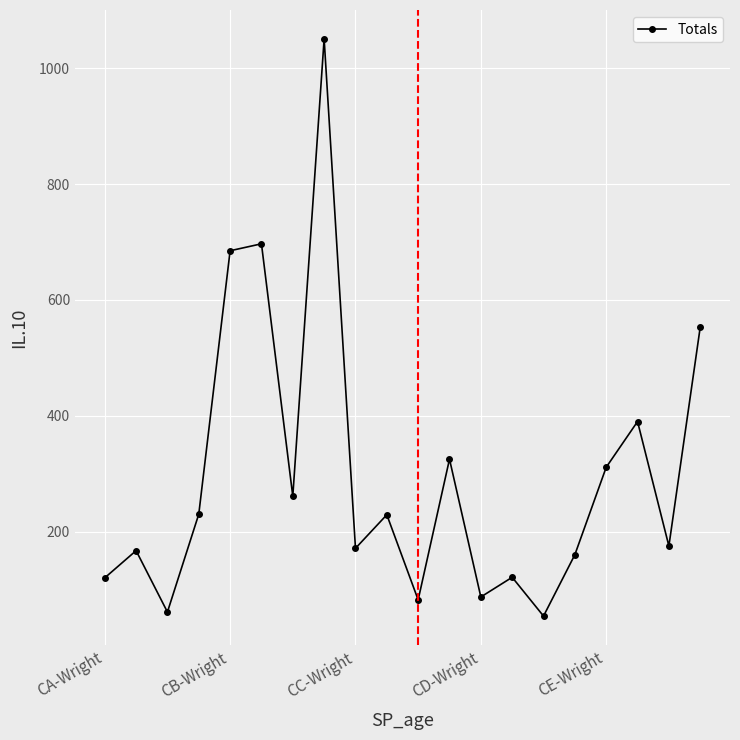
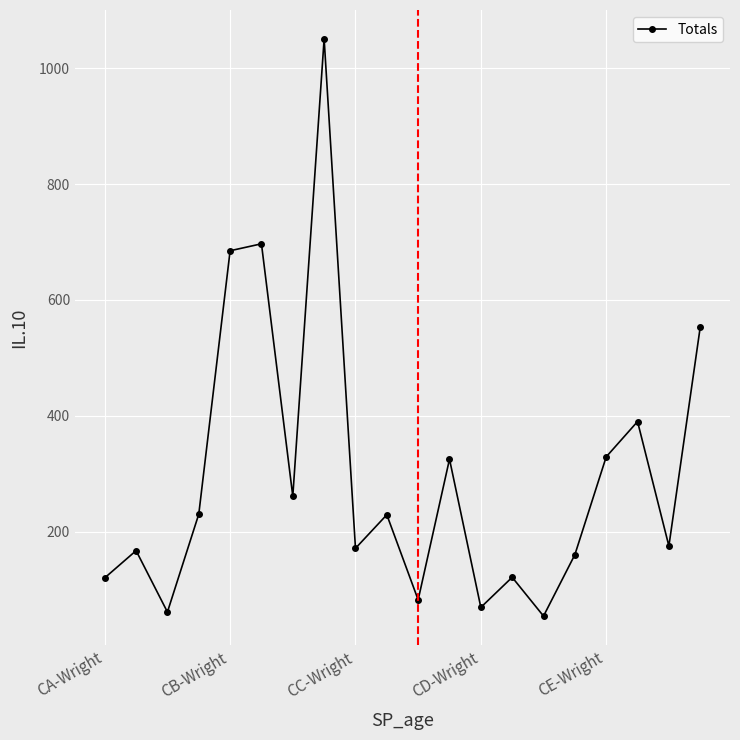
  {
    "CA-Wright": 120,
    "CB-Wright": 690,
    "CC-Wright": 170,
-   "CD-Wright": 90,
-   "CE-Wright": 310
+   "CD-Wright": 70,
+   "CE-Wright": 330
  }
